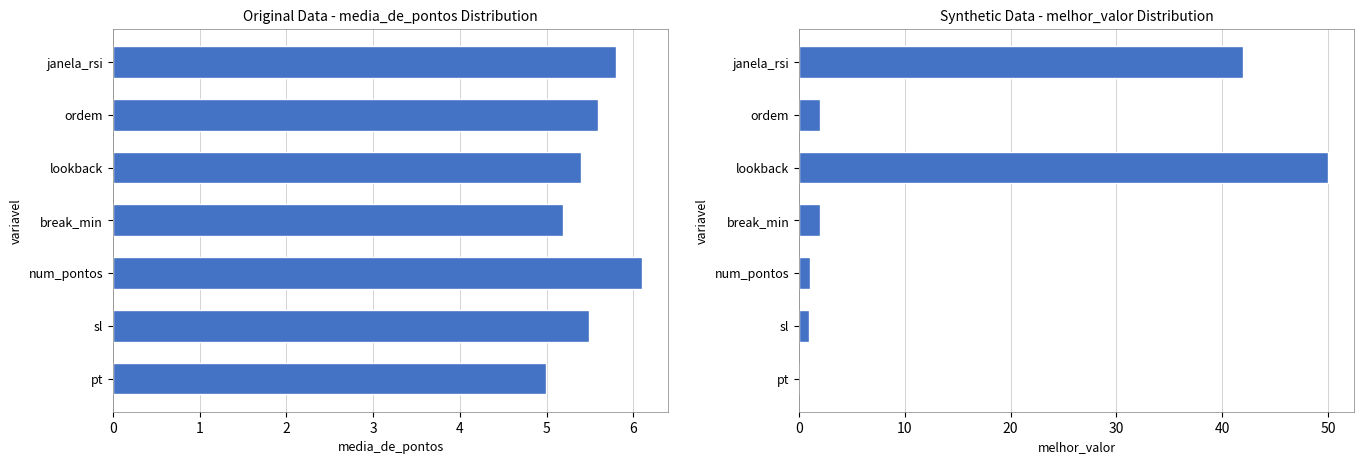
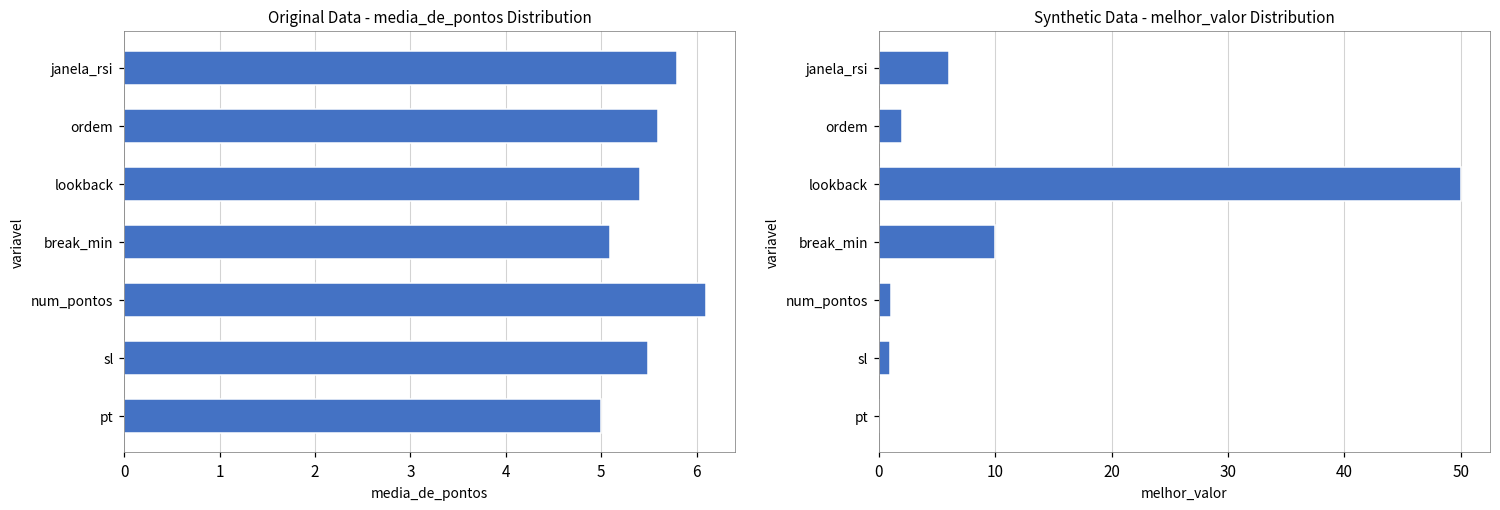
  {
    "Original Data - media_de_pontos Distribution": {
      "janela_rsi": 5.8,
      "ordem": 5.6,
      "lookback": 5.4,
-     "break_min": 5.2,
+     "break_min": 5.1,
      "num_pontos": 6.1,
      "sl": 5.5,
      "pt": 5.0
    },
    "Synthetic Data - melhor_valor Distribution": {
-     "janela_rsi": 42,
+     "janela_rsi": 6,
      "ordem": 2,
      "lookback": 50,
-     "break_min": 2,
+     "break_min": 10,
      "num_pontos": 1,
      "sl": 1
    }
  }
